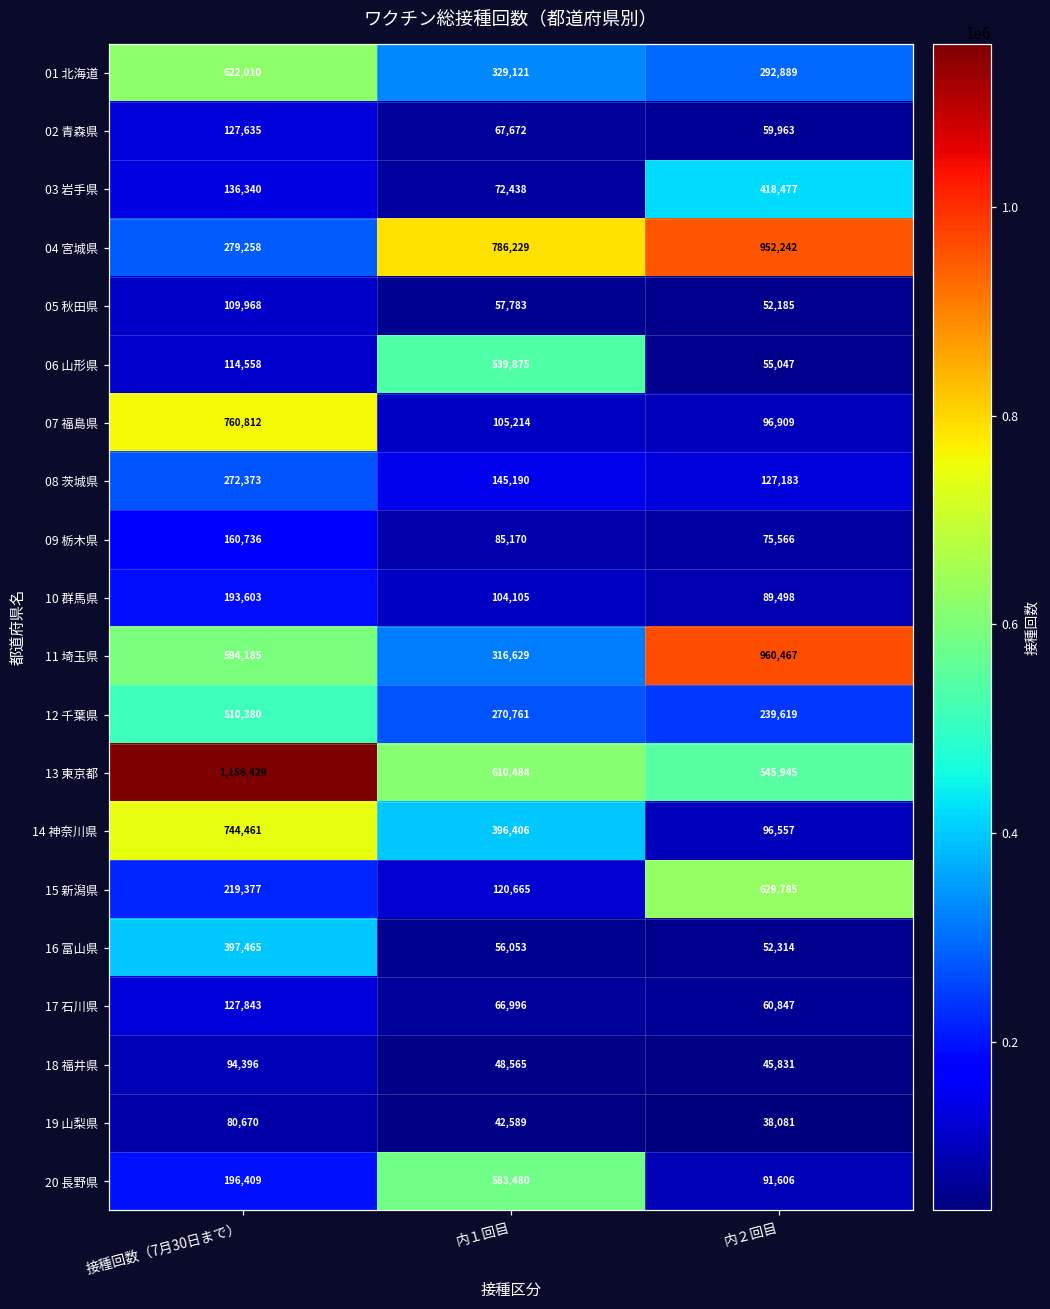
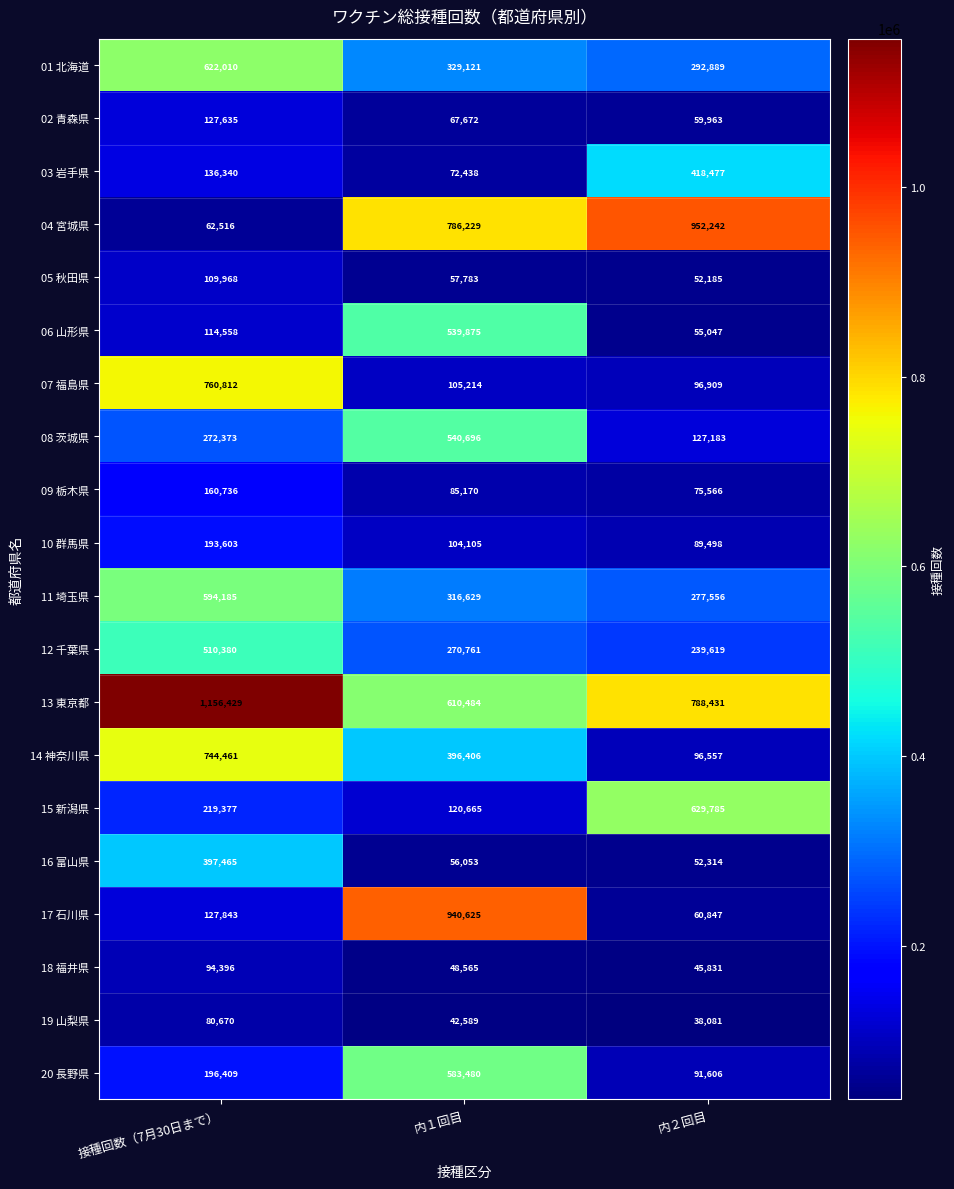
  {
    "01 北海道": {
      "接種回数（7月30日まで）": "622,010",
      "内１回目": "329,121",
      "内２回目": "292,889"
    },
    "02 青森県": {
      "接種回数（7月30日まで）": "127,635",
      "内１回目": "67,672",
      "内２回目": "59,963"
    },
    "03 岩手県": {
      "接種回数（7月30日まで）": "136,340",
      "内１回目": "72,438",
      "内２回目": "418,477"
    },
    "04 宮城県": {
-     "接種回数（7月30日まで）": "279,258",
+     "接種回数（7月30日まで）": "62,516",
      "内１回目": "786,229",
      "内２回目": "952,242"
    },
    "05 秋田県": {
      "接種回数（7月30日まで）": "109,968",
      "内１回目": "57,783",
      "内２回目": "52,185"
    },
    "06 山形県": {
      "接種回数（7月30日まで）": "114,558",
      "内１回目": "539,875",
      "内２回目": "55,047"
    },
    "07 福島県": {
      "接種回数（7月30日まで）": "760,812",
      "内１回目": "105,214",
      "内２回目": "96,909"
    },
    "08 茨城県": {
      "接種回数（7月30日まで）": "272,373",
-     "内１回目": "145,190",
+     "内１回目": "540,696",
      "内２回目": "127,183"
    },
    "09 栃木県": {
      "接種回数（7月30日まで）": "160,736",
      "内１回目": "85,170",
      "内２回目": "75,566"
    },
    "10 群馬県": {
      "接種回数（7月30日まで）": "193,603",
      "内１回目": "104,105",
      "内２回目": "89,498"
    },
    "11 埼玉県": {
      "接種回数（7月30日まで）": "594,185",
      "内１回目": "316,629",
-     "内２回目": "960,467"
+     "内２回目": "277,556"
    },
    "12 千葉県": {
      "接種回数（7月30日まで）": "510,380",
      "内１回目": "270,761",
      "内２回目": "239,619"
    },
    "13 東京都": {
      "接種回数（7月30日まで）": "1,156,429",
      "内１回目": "610,484",
-     "内２回目": "545,945"
+     "内２回目": "788,431"
    },
    "14 神奈川県": {
      "接種回数（7月30日まで）": "744,461",
      "内１回目": "396,406",
      "内２回目": "96,557"
    },
    "15 新潟県": {
      "接種回数（7月30日まで）": "219,377",
      "内１回目": "120,665",
      "内２回目": "629,785"
    },
    "16 富山県": {
      "接種回数（7月30日まで）": "397,465",
      "内１回目": "56,053",
      "内２回目": "52,314"
    },
    "17 石川県": {
      "接種回数（7月30日まで）": "127,843",
-     "内１回目": "66,996",
+     "内１回目": "940,625",
      "内２回目": "60,847"
    },
    "18 福井県": {
      "接種回数（7月30日まで）": "94,396",
      "内１回目": "48,565",
      "内２回目": "45,831"
    },
    "19 山梨県": {
      "接種回数（7月30日まで）": "80,670",
      "内１回目": "42,589",
      "内２回目": "38,081"
    },
    "20 長野県": {
      "接種回数（7月30日まで）": "196,409",
      "内１回目": "583,480",
      "内２回目": "91,606"
    }
  }
